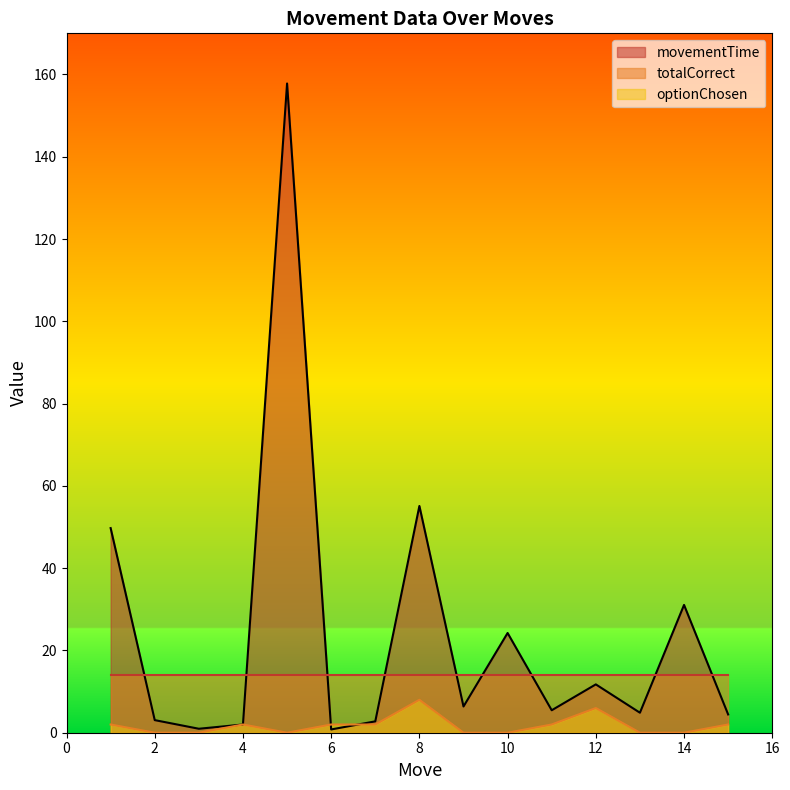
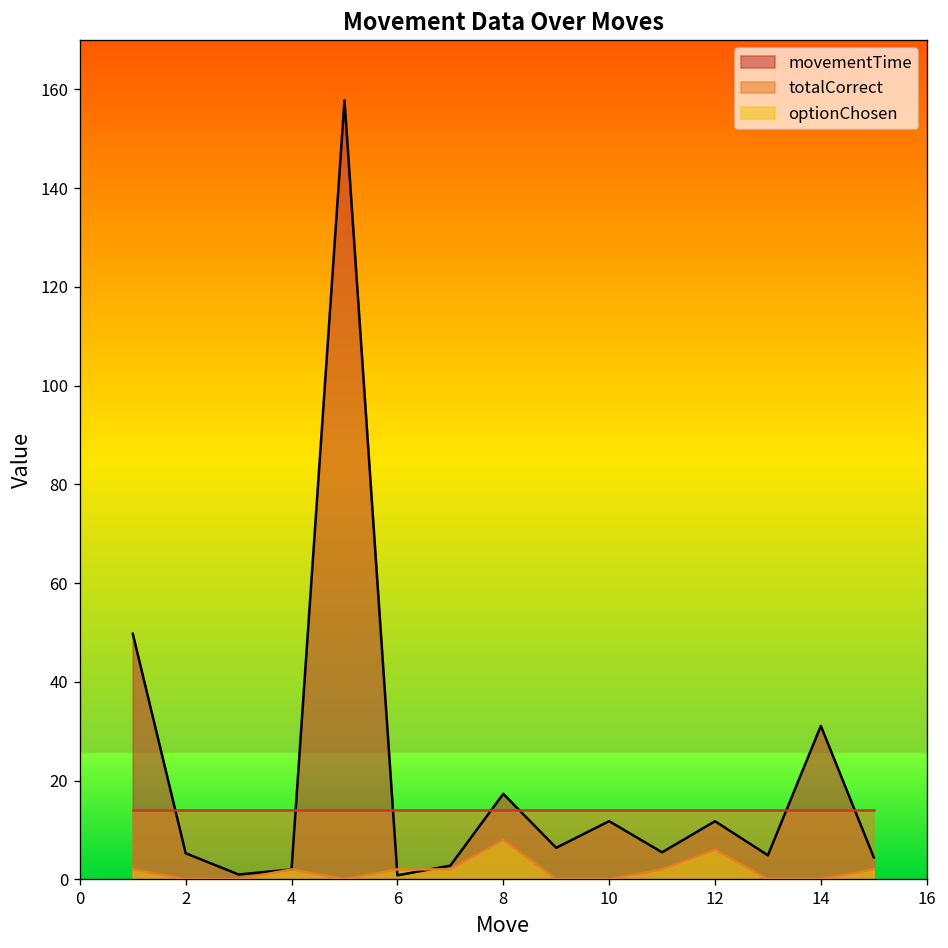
  {
    "movementTime": {
-     "2": 3,
+     "2": 5,
      "6": 1,
-     "8": 55,
-     "10": 24,
+     "8": 17,
+     "10": 12,
      "12": 12,
      "14": 31
    },
    "totalCorrect": {
      "2": 14,
      "4": 14,
      "6": 14,
      "8": 14,
      "10": 14,
      "12": 14,
      "14": 14
    },
    "optionChosen": {
      "2": 0,
      "6": 2,
      "8": 8,
      "10": 0,
      "12": 6,
      "14": 0
    }
  }
